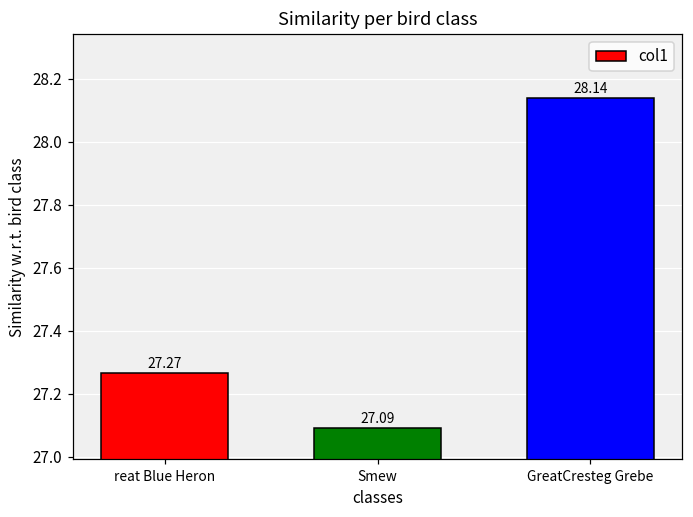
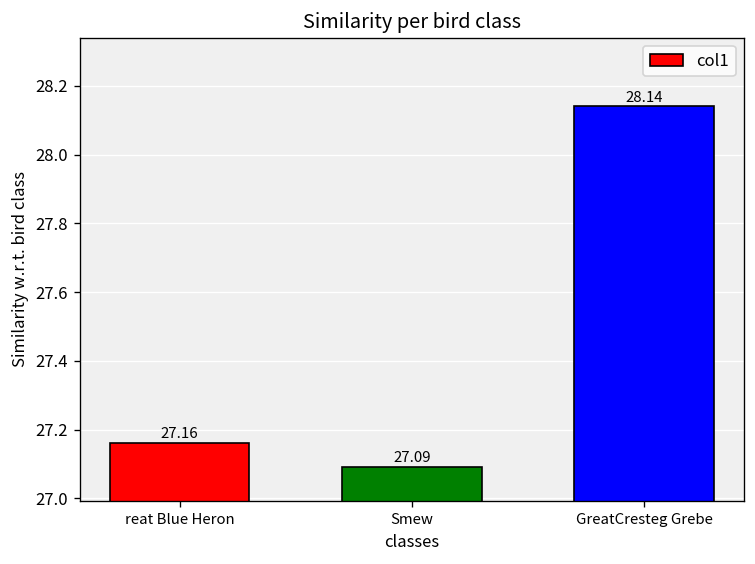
  {
-   "reat Blue Heron": 27.27,
+   "reat Blue Heron": 27.16,
    "Smew": 27.09,
    "GreatCresteg Grebe": 28.14
  }
